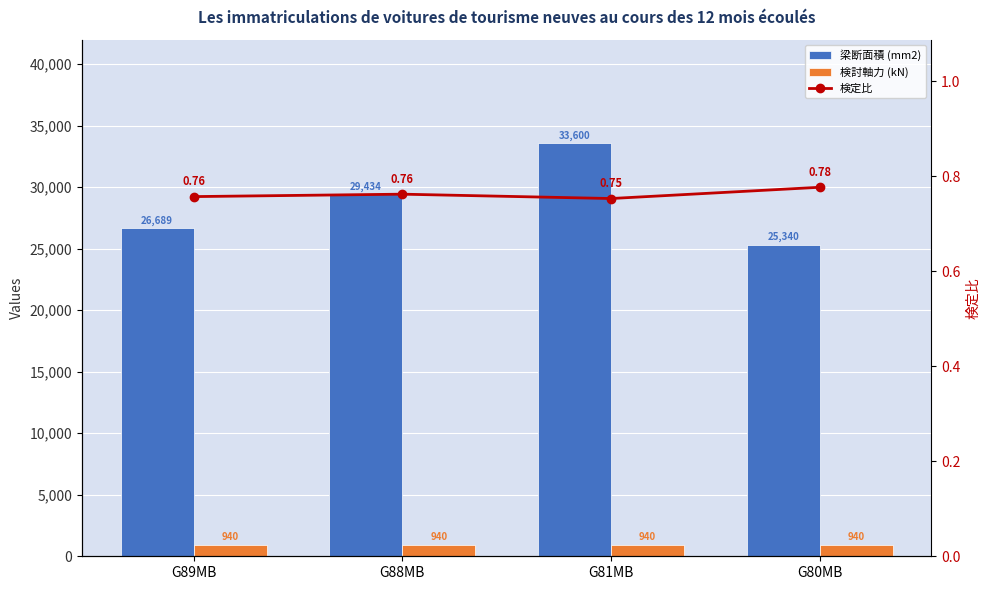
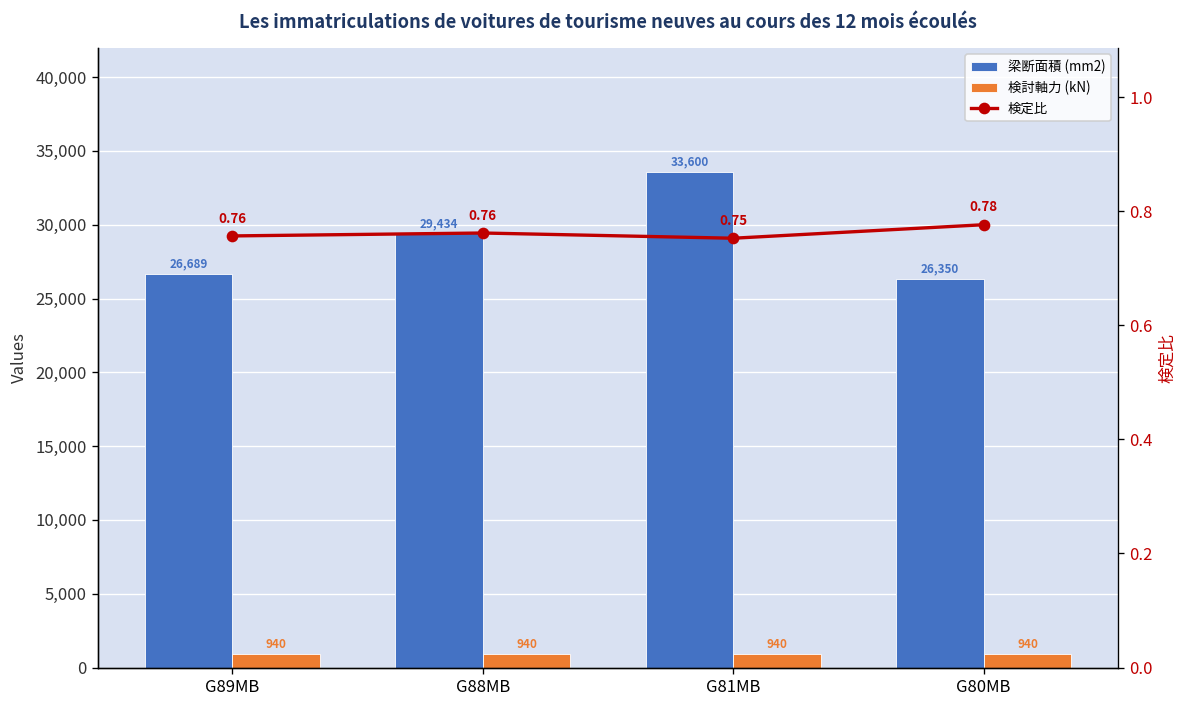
  {
    "梁断面積 (mm2)": {
      "G88MB": "29,434",
      "G81MB": "33,600",
-     "G80MB": "25,340"
+     "G80MB": "26,350"
    },
    "検討軸力 (kN)": {
      "G89MB": "940",
      "G88MB": "940",
      "G81MB": "940",
      "G80MB": "940"
    },
    "検定比": {
      "G89MB": "0.76",
      "G88MB": "0.76",
      "G81MB": "0.75",
      "G80MB": "0.78"
    }
  }
